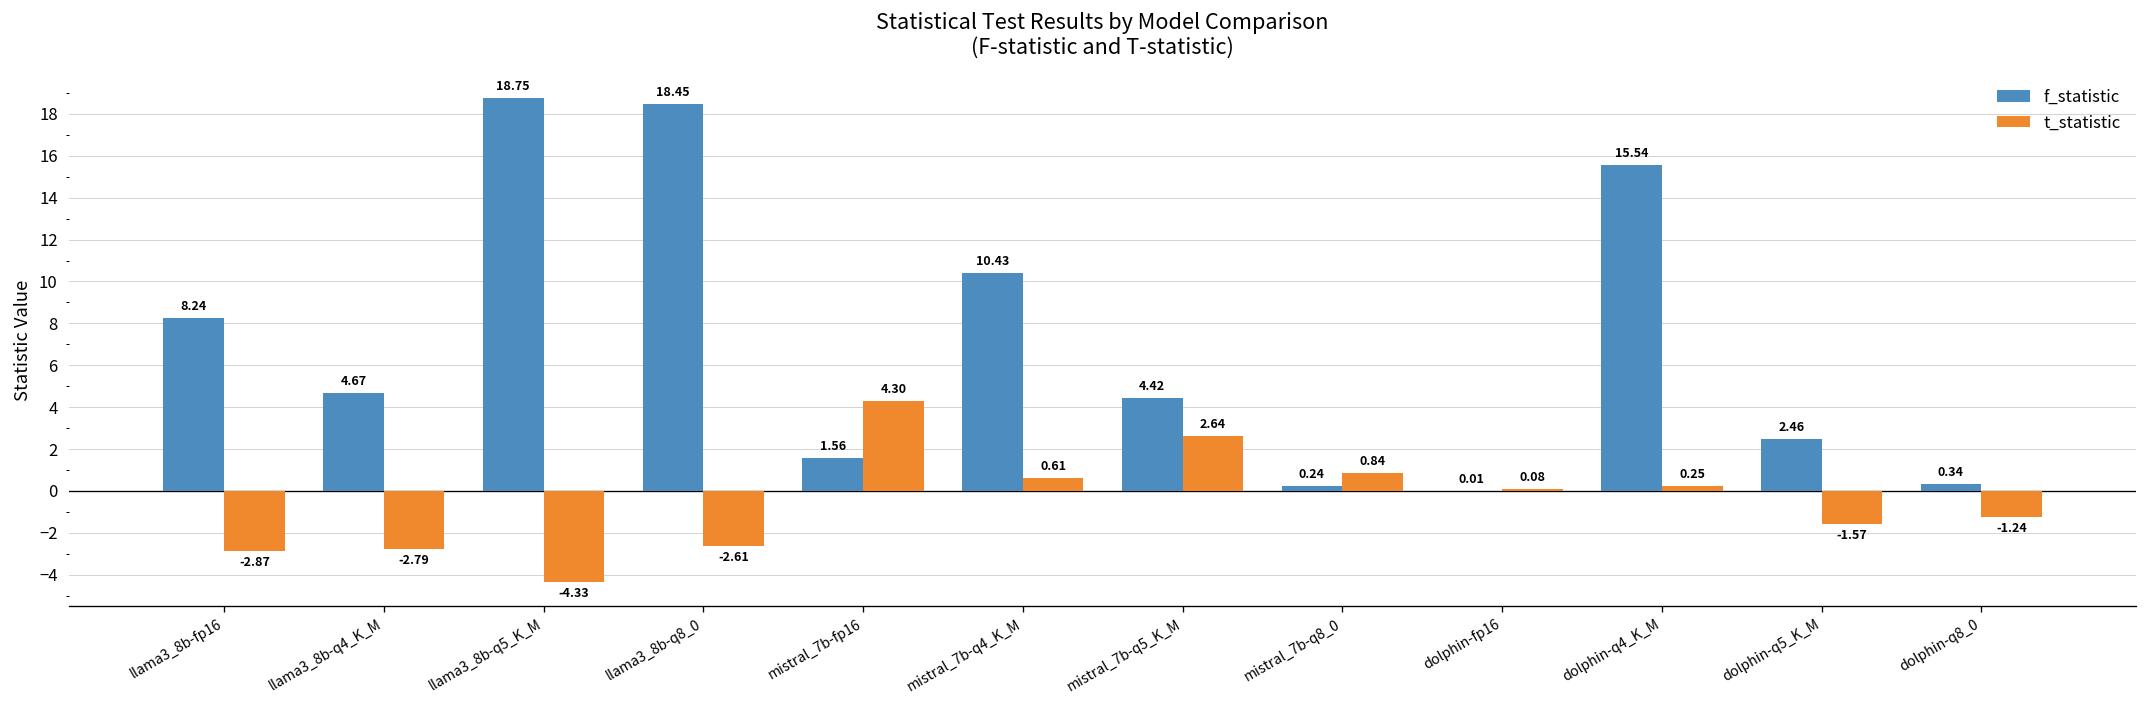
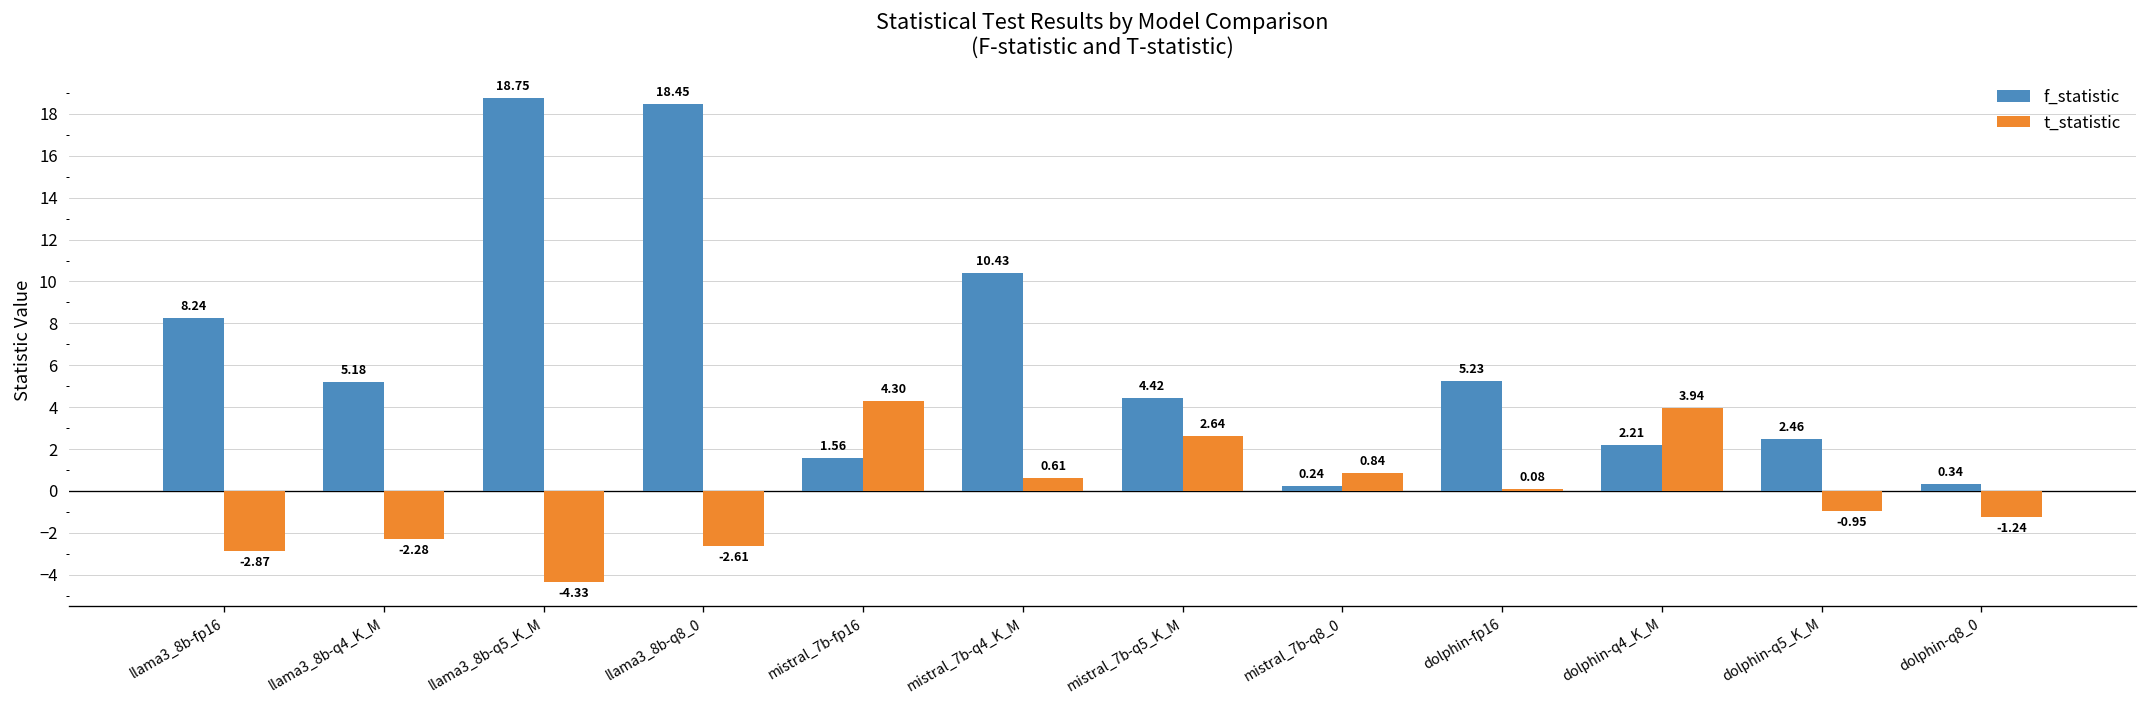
  {
    "f_statistic": {
      "llama3_8b-fp16": 8.24,
-     "llama3_8b-q4_K_M": 4.67,
+     "llama3_8b-q4_K_M": 5.18,
      "llama3_8b-q5_K_M": 18.75,
      "llama3_8b-q8_0": 18.45,
      "mistral_7b-fp16": 1.56,
      "mistral_7b-q4_K_M": 10.43,
      "mistral_7b-q5_K_M": 4.42,
      "mistral_7b-q8_0": 0.24,
-     "dolphin-fp16": 0.01,
-     "dolphin-q4_K_M": 15.54,
+     "dolphin-fp16": 5.23,
+     "dolphin-q4_K_M": 2.21,
      "dolphin-q5_K_M": 2.46,
      "dolphin-q8_0": 0.34
    },
    "t_statistic": {
      "llama3_8b-fp16": -2.87,
-     "llama3_8b-q4_K_M": -2.79,
+     "llama3_8b-q4_K_M": -2.28,
      "llama3_8b-q5_K_M": -4.33,
      "llama3_8b-q8_0": -2.61,
      "mistral_7b-fp16": 4.30,
      "mistral_7b-q4_K_M": 0.61,
      "mistral_7b-q5_K_M": 2.64,
      "mistral_7b-q8_0": 0.84,
      "dolphin-fp16": 0.08,
-     "dolphin-q4_K_M": 0.25,
-     "dolphin-q5_K_M": -1.57,
+     "dolphin-q4_K_M": 3.94,
+     "dolphin-q5_K_M": -0.95,
      "dolphin-q8_0": -1.24
    }
  }
